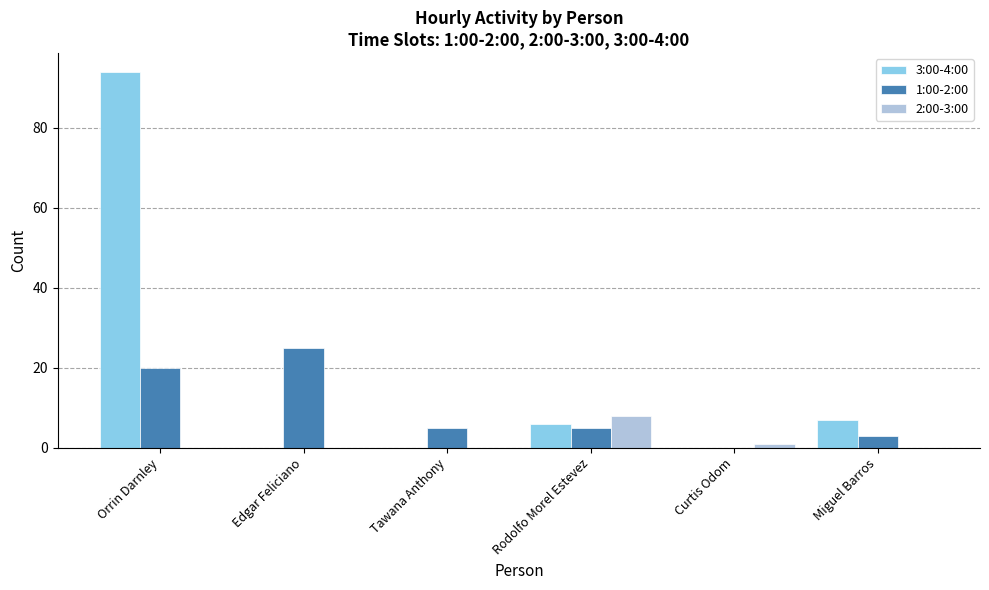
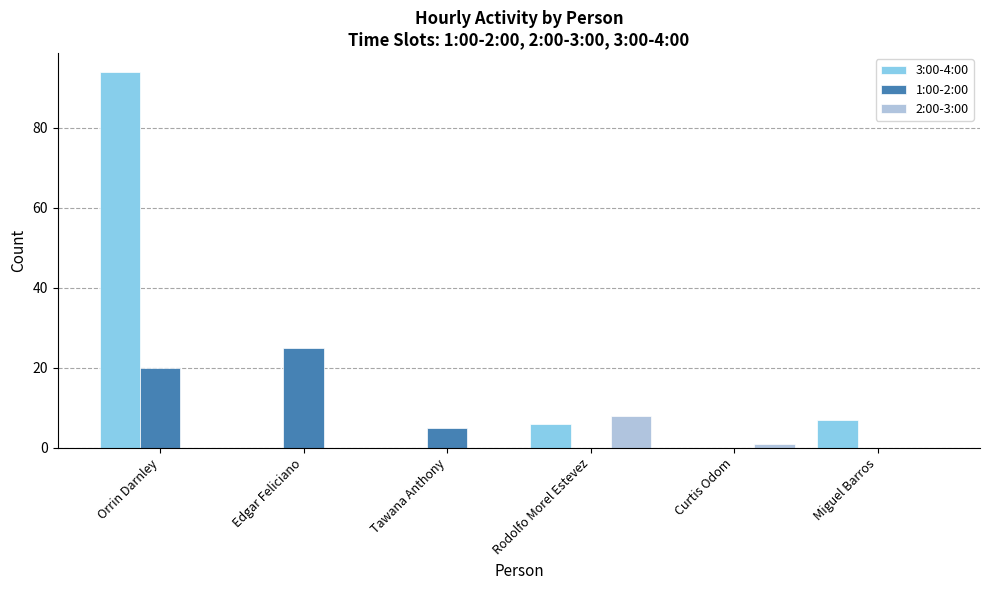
  {
    "1:00-2:00": {
      "Orrin Darnley": 20,
      "Edgar Feliciano": 25,
      "Tawana Anthony": 5,
-     "Rodolfo Morel Estevez": 5,
+     "Rodolfo Morel Estevez": 0,
      "Curtis Odom": 0,
-     "Miguel Barros": 3
+     "Miguel Barros": 0
    }
  }
